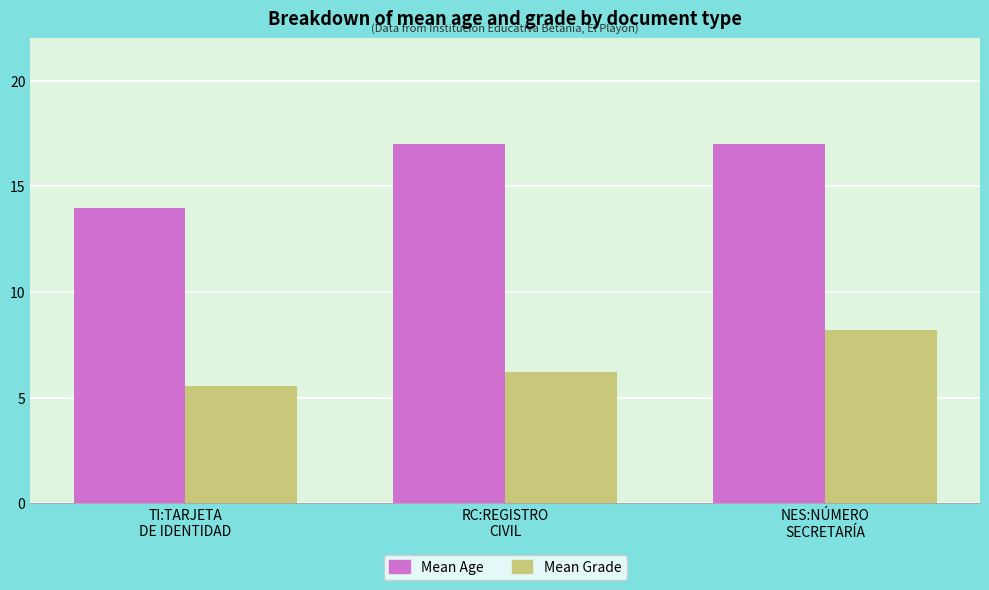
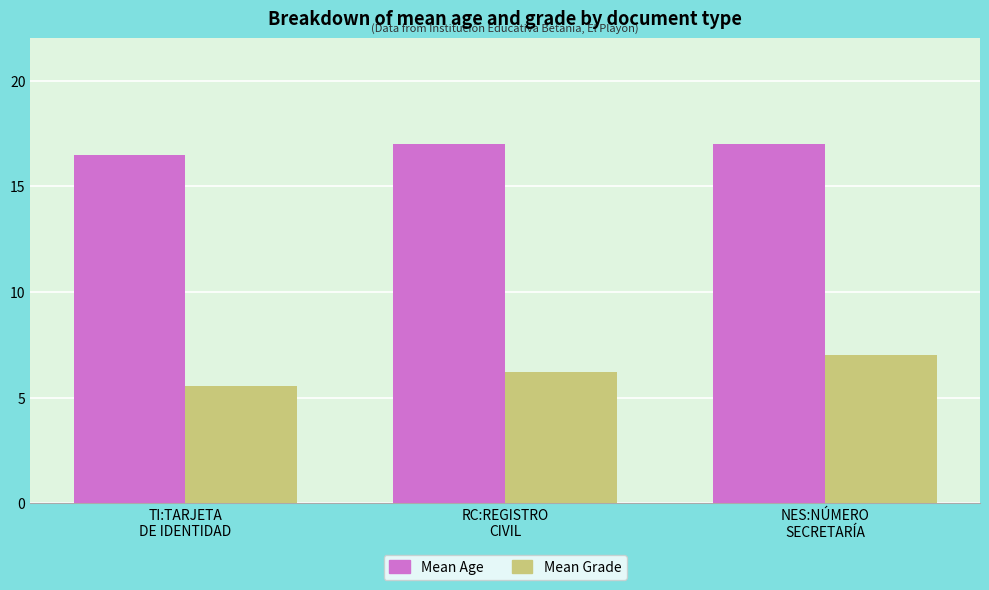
  {
    "Mean Age": {
-     "TI:TARJETA DE IDENTIDAD": 14.0,
+     "TI:TARJETA DE IDENTIDAD": 16.5,
      "RC:REGISTRO CIVIL": 17.0,
      "NES:NÚMERO SECRETARÍA": 17.0
    },
    "Mean Grade": {
      "TI:TARJETA DE IDENTIDAD": 5.6,
      "RC:REGISTRO CIVIL": 6.2,
-     "NES:NÚMERO SECRETARÍA": 8.2
+     "NES:NÚMERO SECRETARÍA": 7.0
    }
  }
